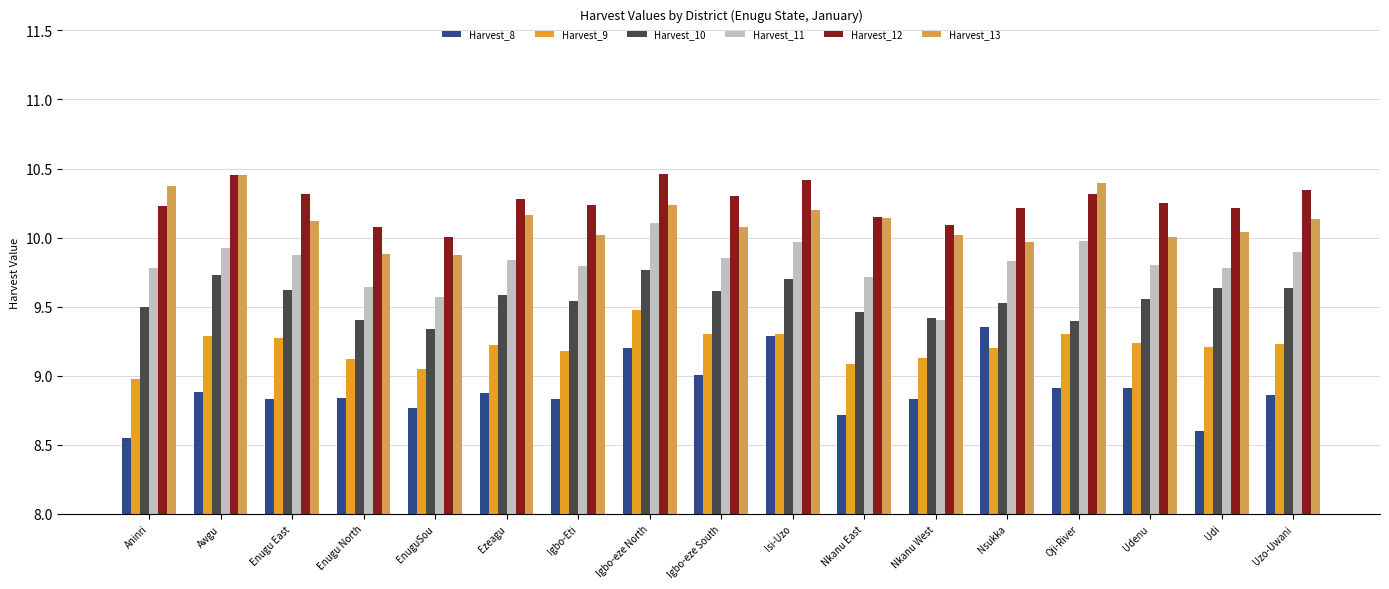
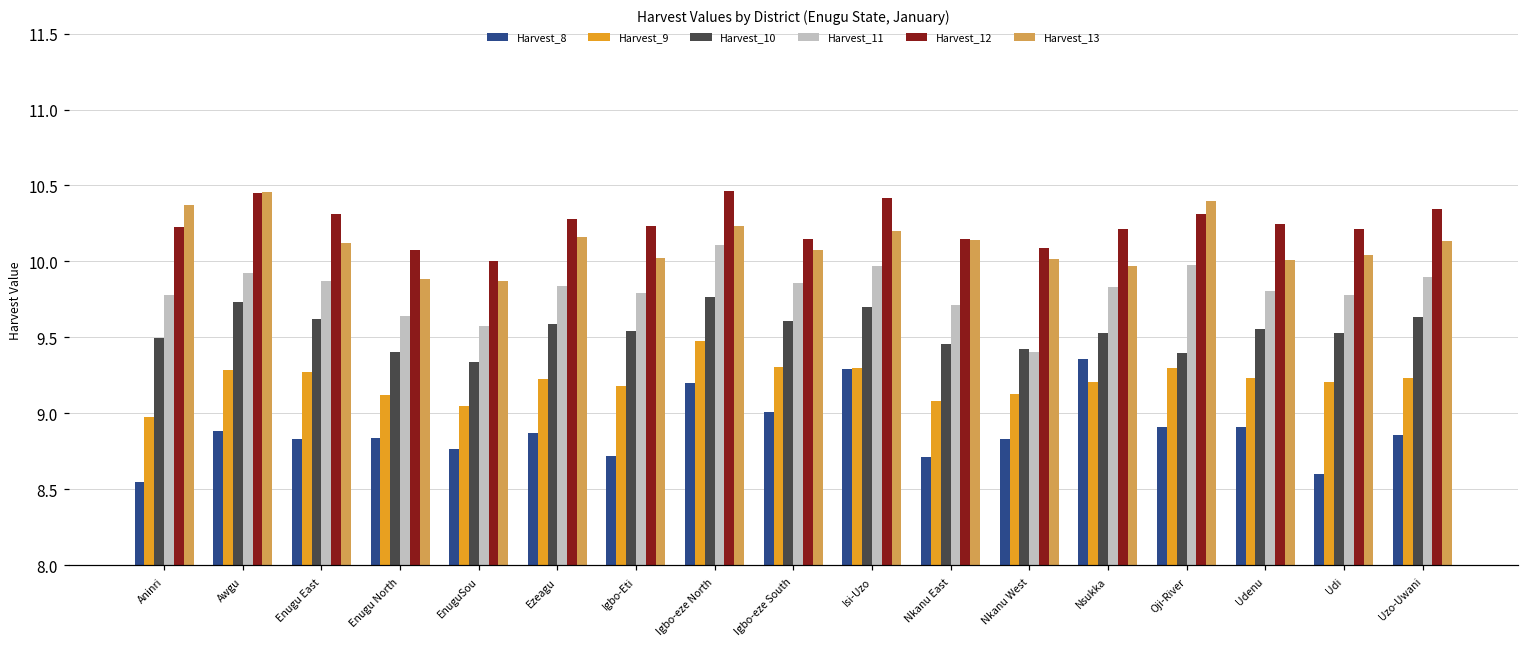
  {
    "Harvest_8": {
      "Aninri": 8.55,
      "Awgu": 8.88,
      "Enugu East": 8.83,
      "Enugu North": 8.84,
      "EnuguSou": 8.77,
      "Ezeagu": 8.87,
-     "Igbo-Eti": 8.83,
+     "Igbo-Eti": 8.72,
      "Igbo-eze North": 9.20,
      "Igbo-eze South": 9.01,
      "Isi-Uzo": 9.29,
      "Nkanu East": 8.72,
      "Nkanu West": 8.83,
      "Nsukka": 9.36,
      "Oji-River": 8.91,
      "Udenu": 8.91,
      "Udi": 8.60,
      "Uzo-Uwani": 8.86
    },
    "Harvest_10": {
      "Aninri": 9.50,
      "Awgu": 9.73,
      "Enugu East": 9.62,
      "Enugu North": 9.40,
      "EnuguSou": 9.34,
      "Ezeagu": 9.59,
      "Igbo-Eti": 9.54,
      "Igbo-eze North": 9.77,
      "Igbo-eze South": 9.61,
      "Isi-Uzo": 9.70,
      "Nkanu East": 9.46,
      "Nkanu West": 9.42,
      "Nsukka": 9.53,
      "Oji-River": 9.40,
      "Udenu": 9.56,
-     "Udi": 9.63,
+     "Udi": 9.53,
      "Uzo-Uwani": 9.63
    },
    "Harvest_11": {
      "Aninri": 9.78,
      "Awgu": 9.93,
      "Enugu East": 9.87,
      "Enugu North": 9.64,
      "EnuguSou": 9.57,
      "Ezeagu": 9.84,
      "Igbo-Eti": 9.79,
      "Igbo-eze North": 10.11,
      "Igbo-eze South": 9.86,
      "Isi-Uzo": 9.97,
      "Nkanu East": 9.71,
      "Nkanu West": 9.40,
      "Nsukka": 9.83,
      "Oji-River": 9.97,
      "Udenu": 9.80,
      "Udi": 9.78,
      "Uzo-Uwani": 9.90
    },
    "Harvest_12": {
      "Aninri": 10.23,
      "Awgu": 10.45,
      "Enugu East": 10.32,
      "Enugu North": 10.07,
      "EnuguSou": 10.00,
      "Ezeagu": 10.28,
      "Igbo-Eti": 10.23,
      "Igbo-eze North": 10.46,
-     "Igbo-eze South": 10.30,
+     "Igbo-eze South": 10.15,
      "Isi-Uzo": 10.42,
      "Nkanu East": 10.15,
      "Nkanu West": 10.09,
      "Nsukka": 10.22,
      "Oji-River": 10.31,
      "Udenu": 10.25,
      "Udi": 10.21,
      "Uzo-Uwani": 10.35
    }
  }
